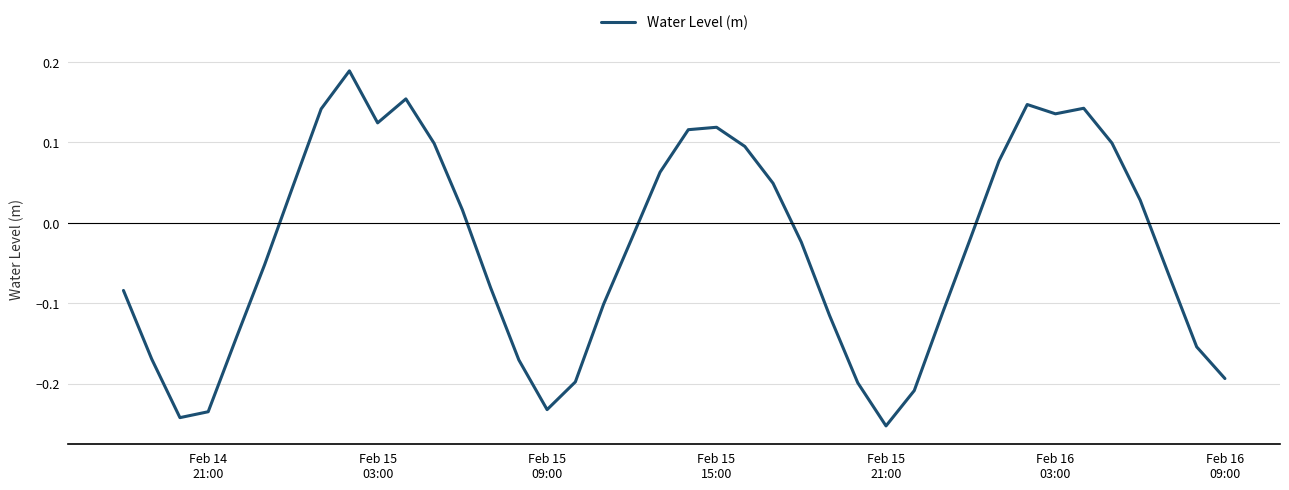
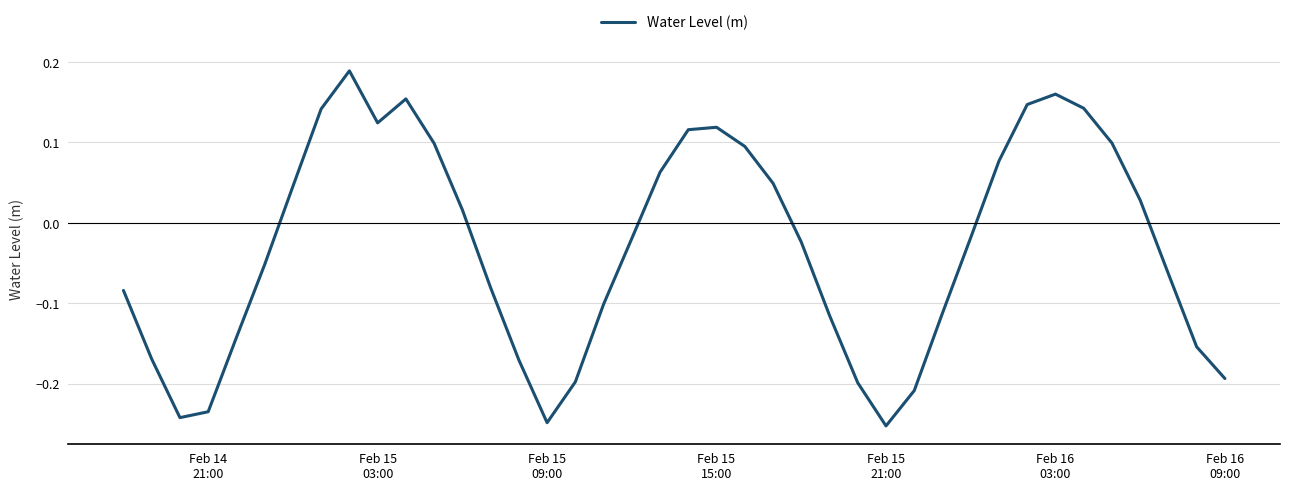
  {
    "Feb 14 21:00": -0.23,
    "Feb 15 03:00": 0.12,
-   "Feb 15 09:00": -0.23,
+   "Feb 15 09:00": -0.25,
    "Feb 15 15:00": 0.12,
    "Feb 15 21:00": -0.25,
-   "Feb 16 03:00": 0.14,
+   "Feb 16 03:00": 0.16,
    "Feb 16 09:00": -0.19
  }
